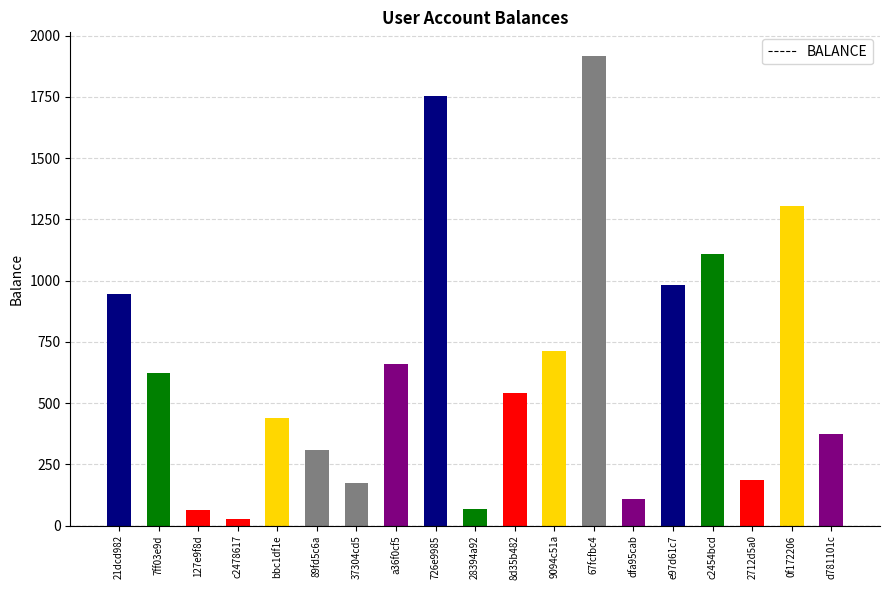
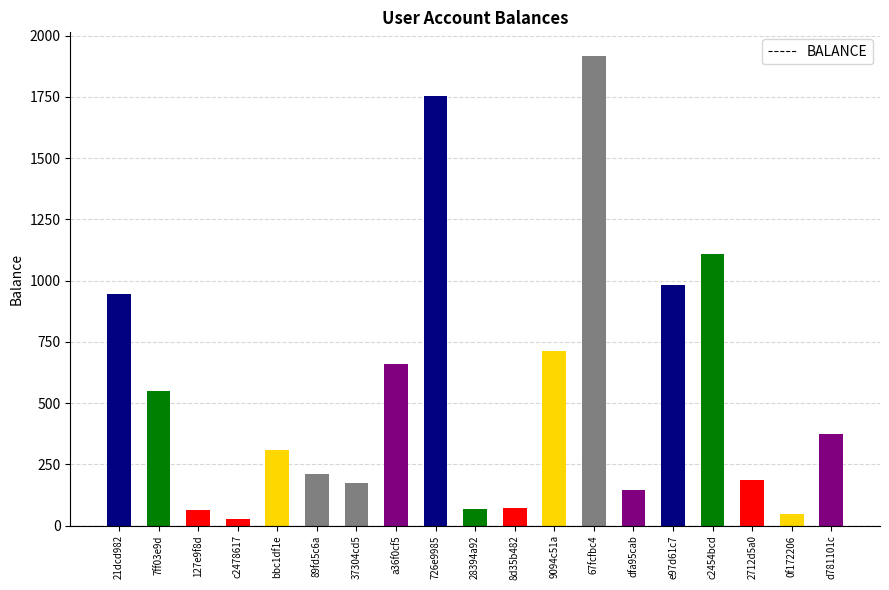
  {
    "21dcd982": 940,
-   "7ff03e9d": 620,
+   "7ff03e9d": 550,
    "127e9f8d": 60,
    "c2478617": 30,
-   "bbc1df1e": 440,
-   "89fd5c6a": 310,
+   "bbc1df1e": 310,
+   "89fd5c6a": 210,
    "37304cd5": 170,
    "a36f0cf5": 660,
    "726e9985": 1750,
    "28394a92": 70,
-   "8d35b482": 540,
+   "8d35b482": 70,
    "9094c51a": 710,
    "67fcfbc4": 1920,
-   "dfa95cab": 110,
+   "dfa95cab": 150,
    "e97d61c7": 980,
    "c2454bcd": 1110,
    "2712d5a0": 190,
-   "0f172206": 1300,
+   "0f172206": 50,
    "d781101c": 370
  }
